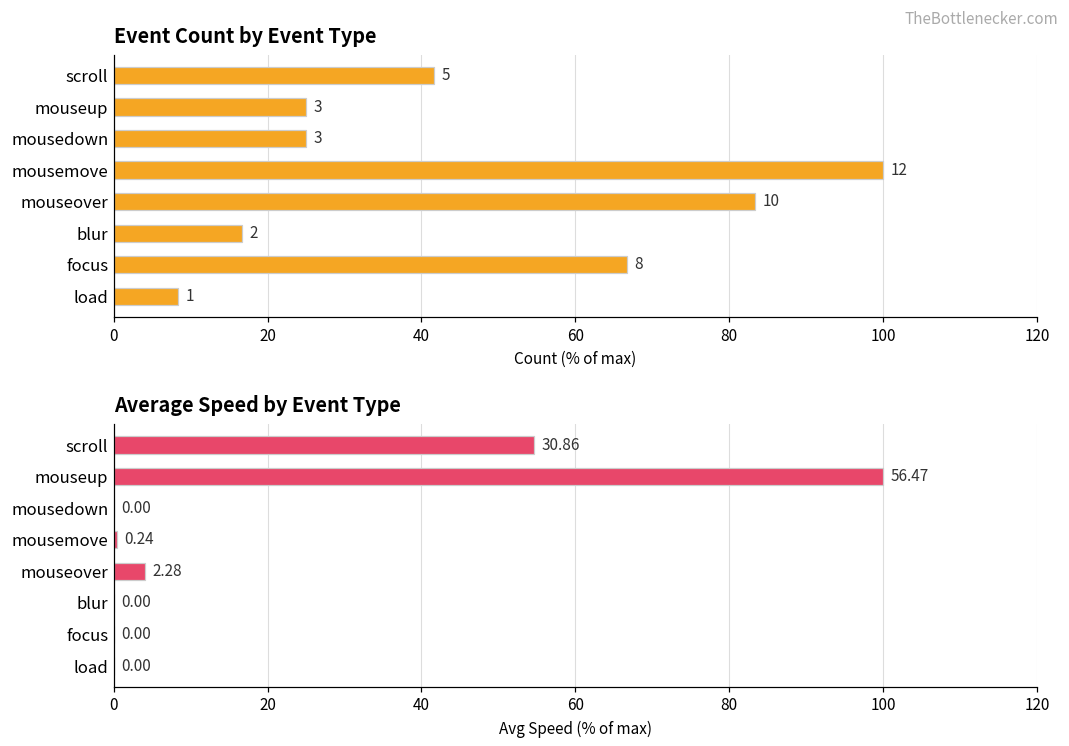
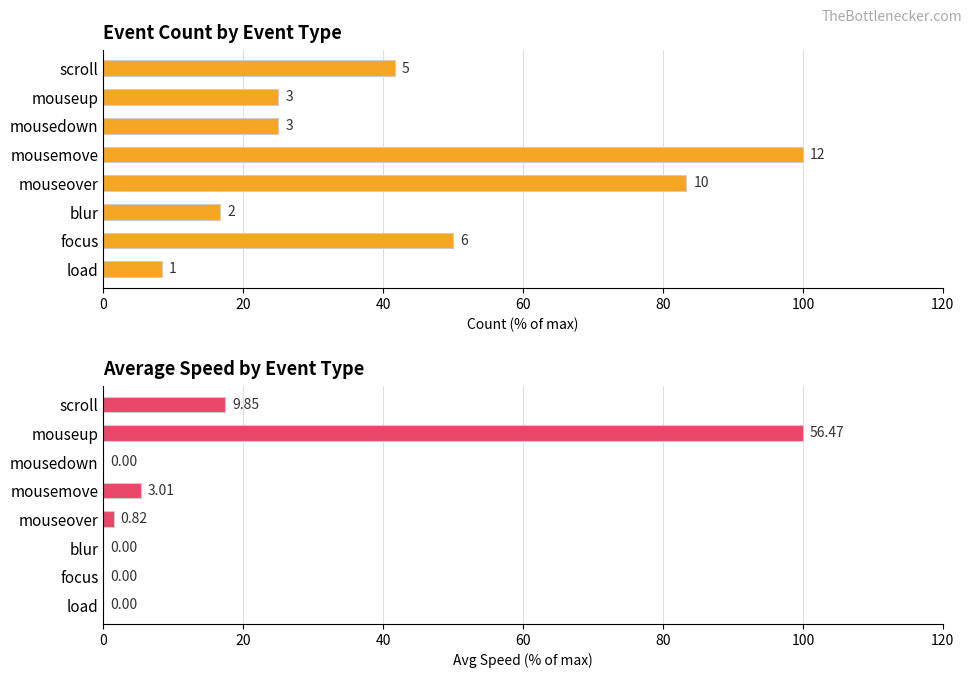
  {
    "Event Count by Event Type": {
-     "focus": 8
+     "focus": 6
    },
    "Average Speed by Event Type": {
-     "scroll": 30.86,
+     "scroll": 9.85,
      "mousedown": 0.00,
-     "mousemove": 0.24,
-     "mouseover": 2.28,
+     "mousemove": 3.01,
+     "mouseover": 0.82,
      "blur": 0.00,
      "focus": 0.00,
      "load": 0.00
    }
  }
